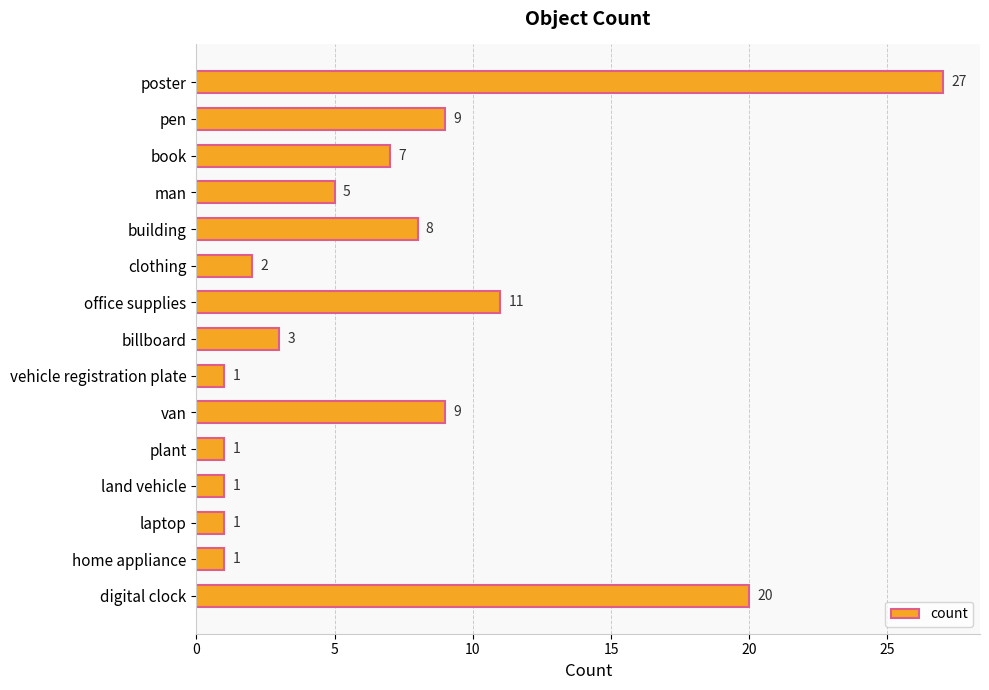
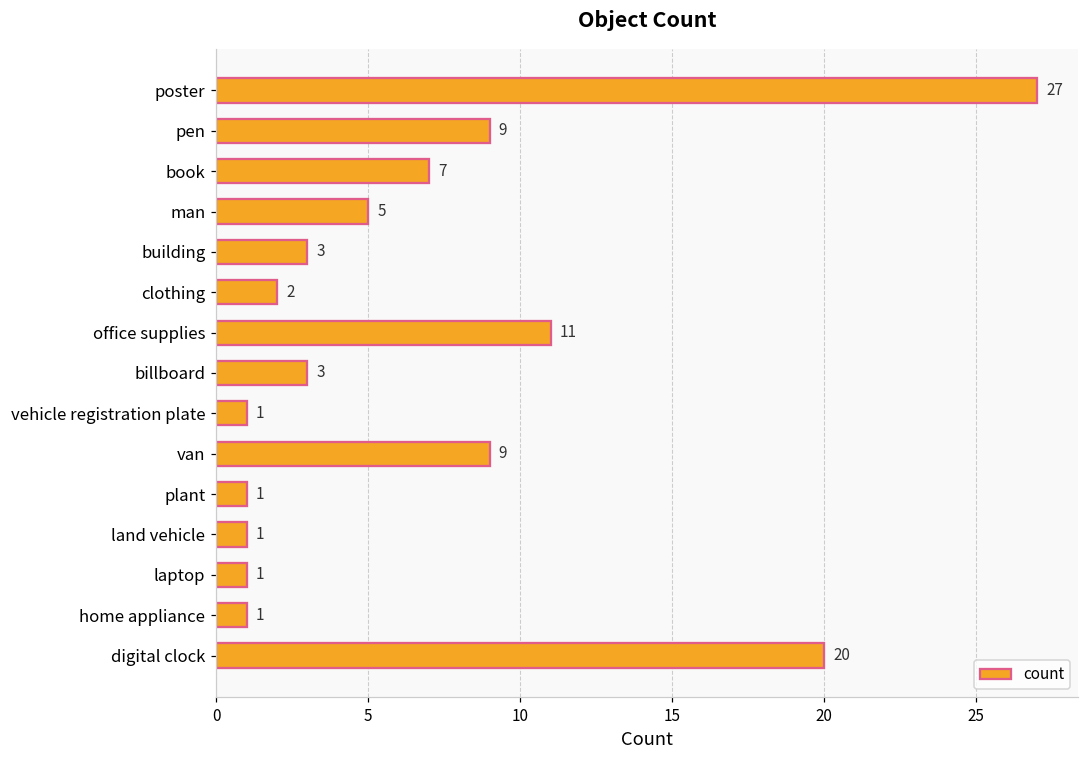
  {
    "poster": 27,
    "pen": 9,
    "book": 7,
    "man": 5,
-   "building": 8,
+   "building": 3,
    "clothing": 2,
    "office supplies": 11,
    "billboard": 3,
    "vehicle registration plate": 1,
    "van": 9,
    "plant": 1,
    "land vehicle": 1,
    "laptop": 1,
    "home appliance": 1,
    "digital clock": 20
  }
